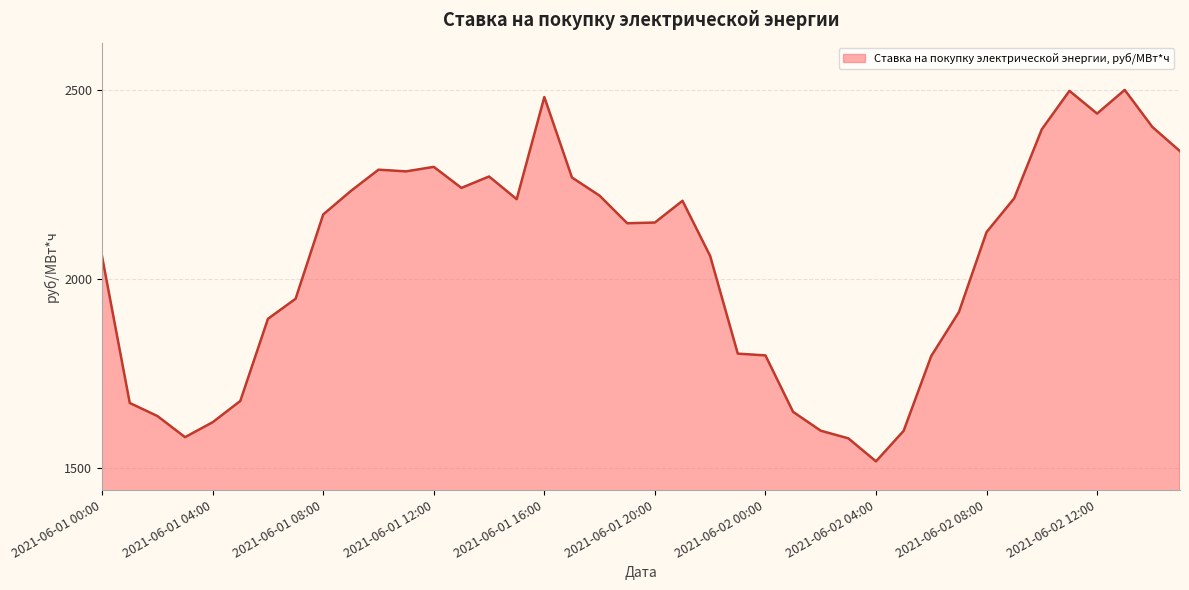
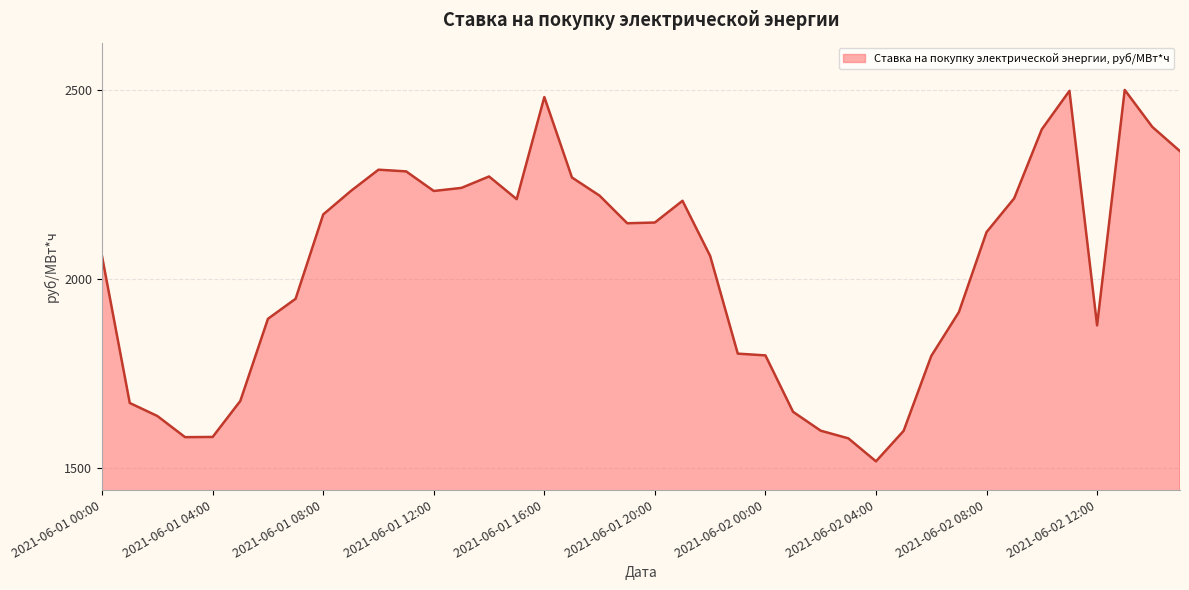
  {
    "2021-06-01 00:00": 2060,
-   "2021-06-01 04:00": 1620,
+   "2021-06-01 04:00": 1580,
    "2021-06-01 08:00": 2170,
-   "2021-06-01 12:00": 2300,
+   "2021-06-01 12:00": 2230,
    "2021-06-01 16:00": 2480,
    "2021-06-01 20:00": 2150,
    "2021-06-02 00:00": 1800,
    "2021-06-02 04:00": 1520,
    "2021-06-02 08:00": 2120,
-   "2021-06-02 12:00": 2440
+   "2021-06-02 12:00": 1880
  }
